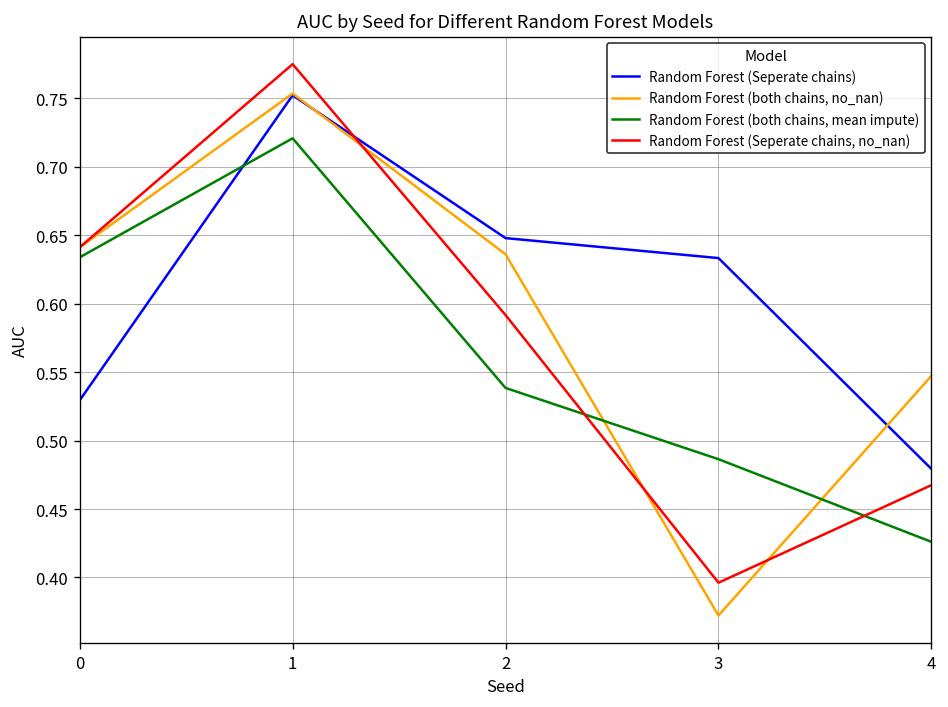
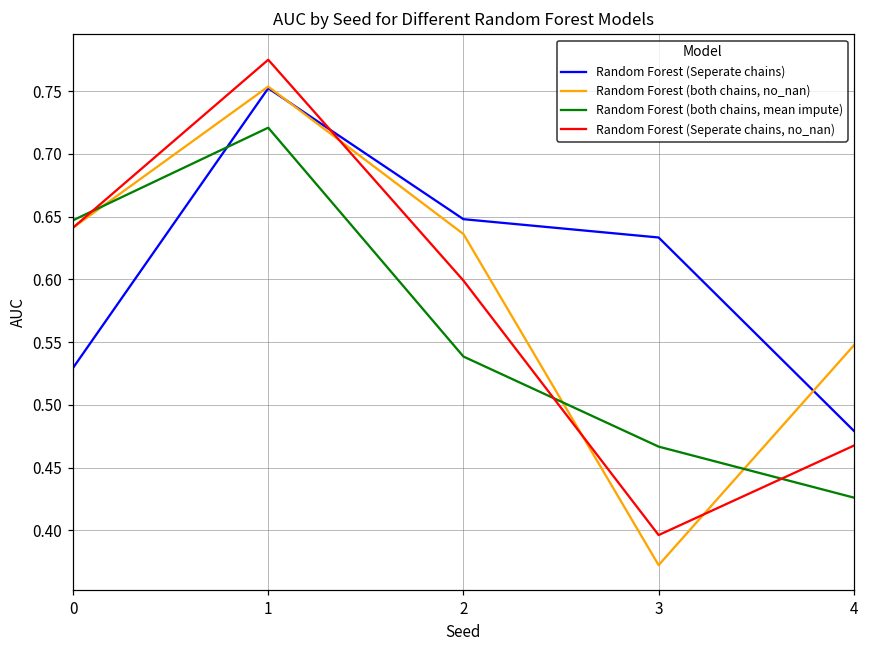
  {
    "Random Forest (Seperate chains)": {
      "0": 0.529,
      "2": 0.648,
      "3": 0.633,
      "4": 0.479
    },
    "Random Forest (both chains, no_nan)": {
      "2": 0.636,
      "3": 0.372,
      "4": 0.547
    },
    "Random Forest (both chains, mean impute)": {
-     "0": 0.634,
+     "0": 0.647,
      "1": 0.721,
      "2": 0.538,
-     "3": 0.486,
+     "3": 0.467,
      "4": 0.426
    },
    "Random Forest (Seperate chains, no_nan)": {
      "1": 0.775,
-     "2": 0.592,
+     "2": 0.599,
      "3": 0.396,
      "4": 0.467
    }
  }
